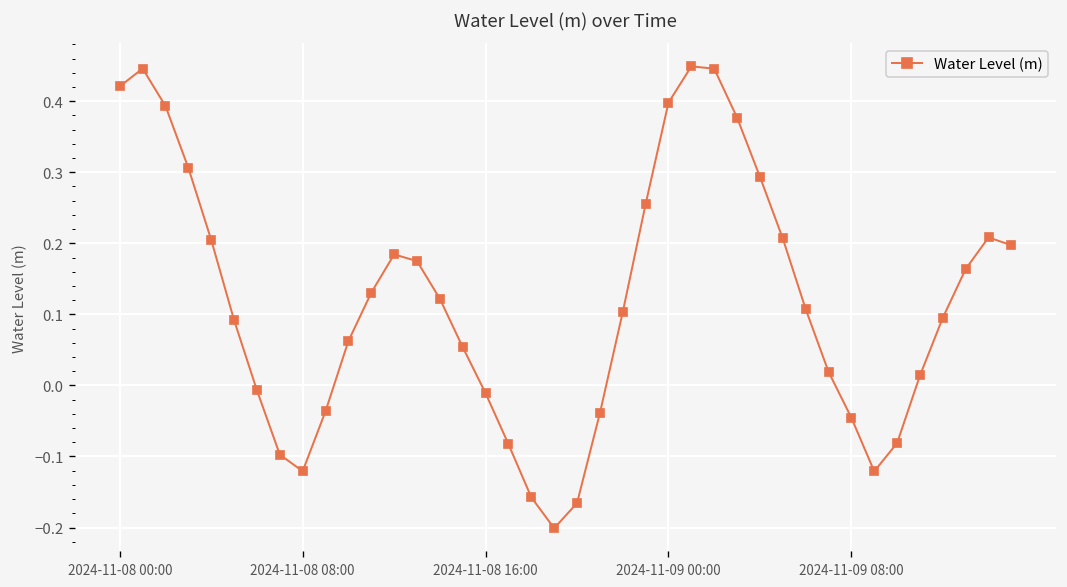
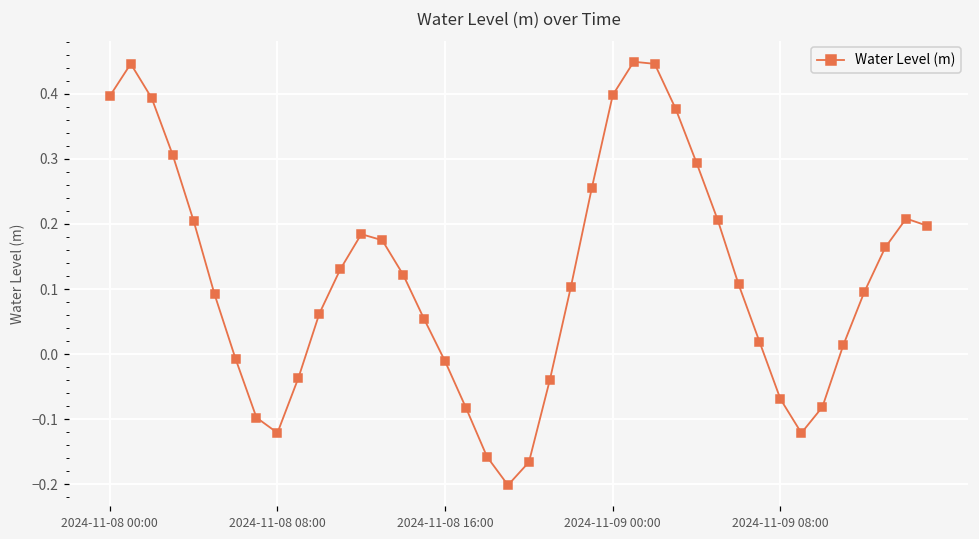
  {
-   "2024-11-08 00:00": 0.42,
+   "2024-11-08 00:00": 0.40,
    "2024-11-08 08:00": -0.12,
    "2024-11-08 16:00": -0.01,
    "2024-11-09 00:00": 0.40,
-   "2024-11-09 08:00": -0.05
+   "2024-11-09 08:00": -0.07
  }
